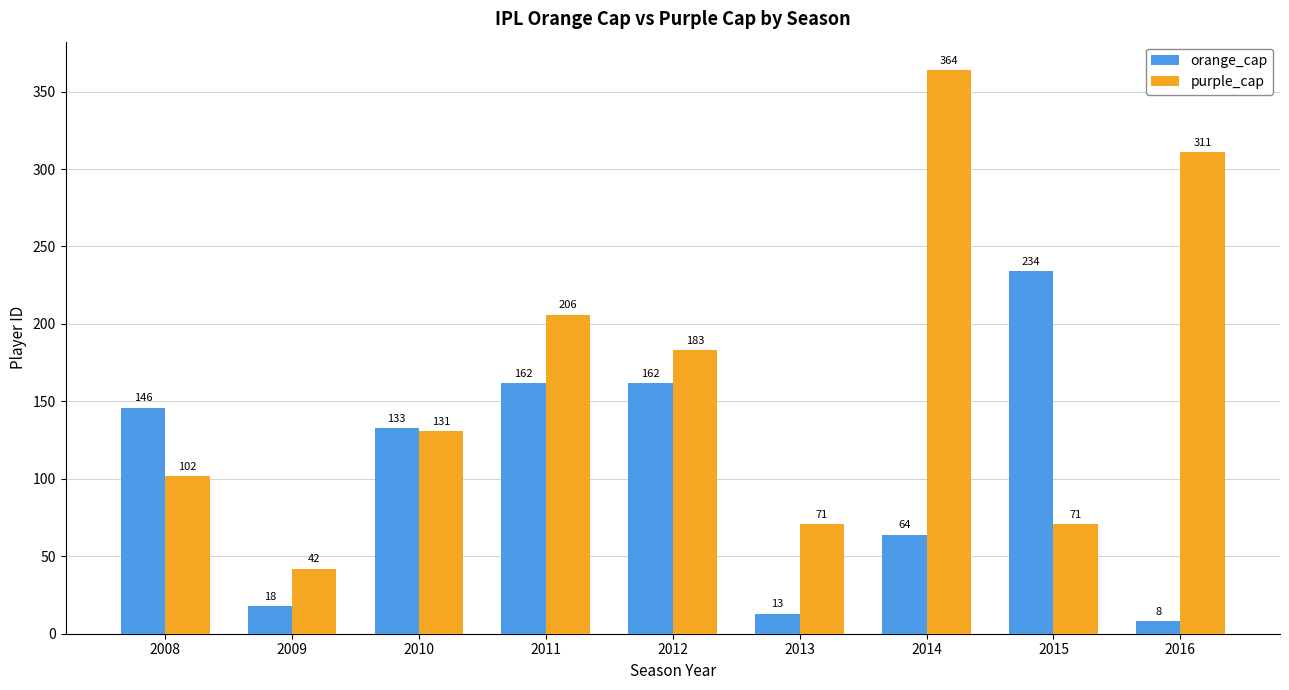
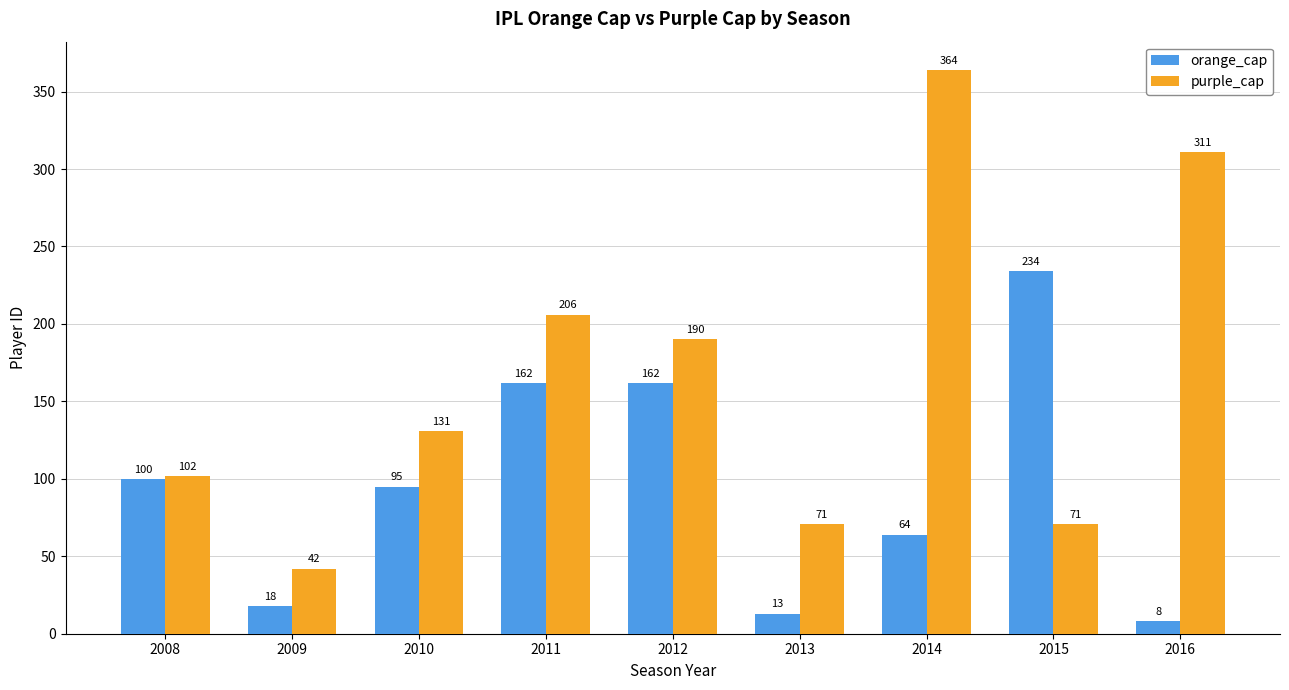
  {
    "orange_cap": {
-     "2008": 146,
+     "2008": 100,
      "2009": 18,
-     "2010": 133,
+     "2010": 95,
      "2011": 162,
      "2012": 162,
      "2013": 13,
      "2014": 64,
      "2015": 234,
      "2016": 8
    },
    "purple_cap": {
      "2008": 102,
      "2009": 42,
      "2010": 131,
      "2011": 206,
-     "2012": 183,
+     "2012": 190,
      "2013": 71,
      "2014": 364,
      "2015": 71,
      "2016": 311
    }
  }
